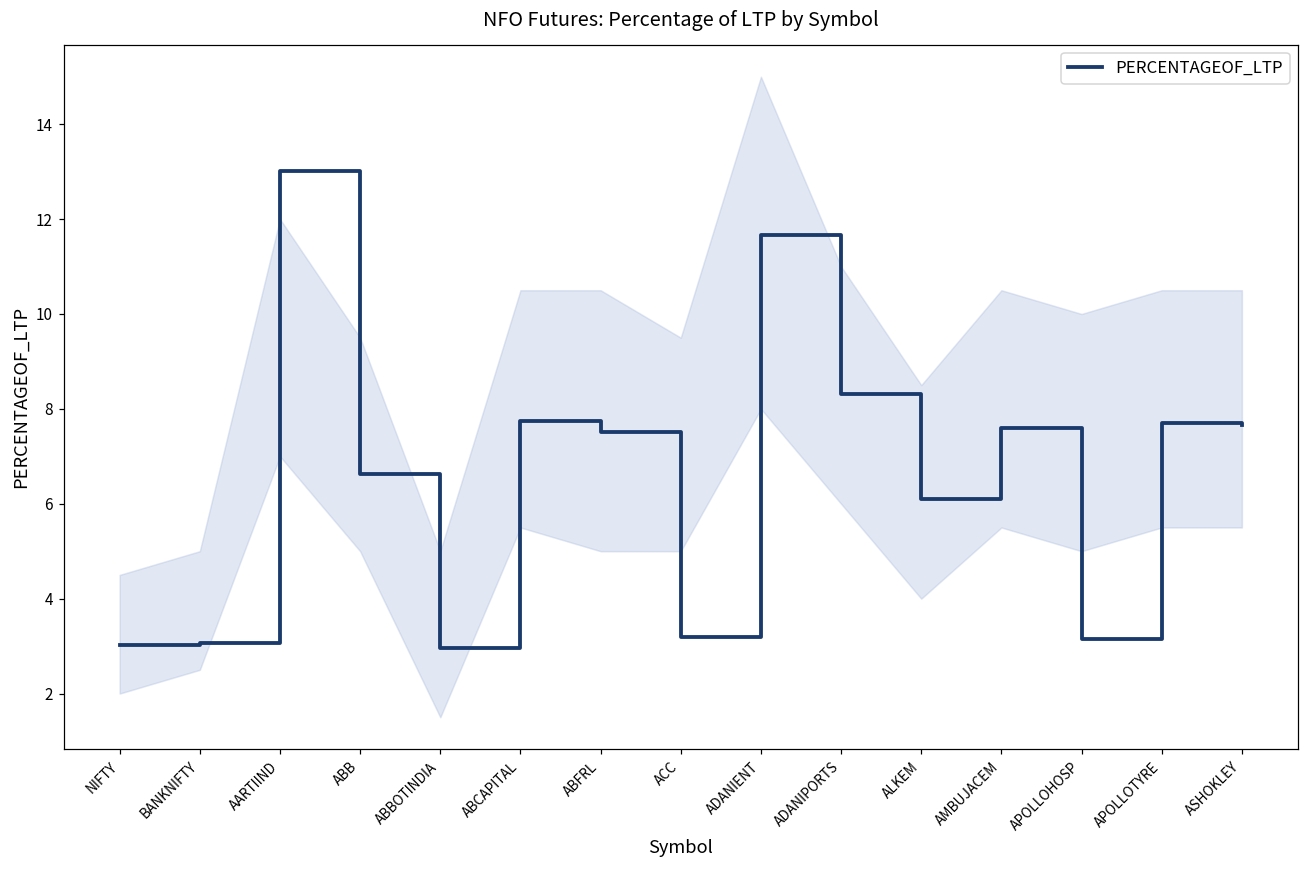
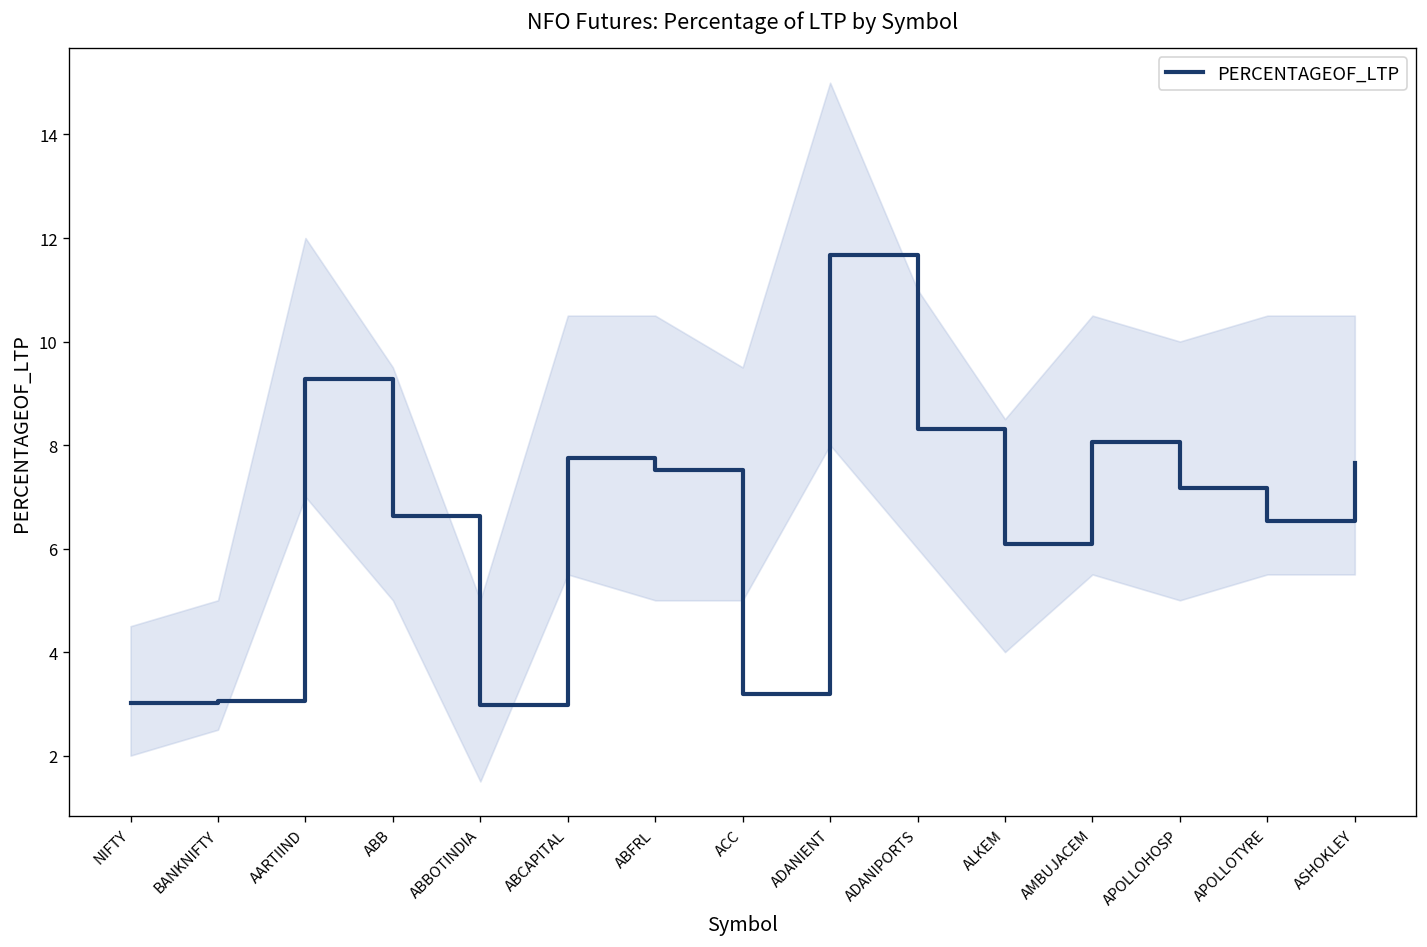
  {
    "PERCENTAGEOF_LTP": {
      "NIFTY": 3.0,
      "BANKNIFTY": 3.1,
-     "AARTIIND": 13.0,
+     "AARTIIND": 9.3,
      "ABB": 6.6,
      "ABBOTINDIA": 3.0,
      "ABCAPITAL": 7.8,
      "ABFRL": 7.5,
      "ACC": 3.2,
      "ADANIENT": 11.7,
      "ADANIPORTS": 8.3,
      "ALKEM": 6.1,
-     "AMBUJACEM": 7.6,
-     "APOLLOHOSP": 3.2,
-     "APOLLOTYRE": 7.7,
+     "AMBUJACEM": 8.1,
+     "APOLLOHOSP": 7.2,
+     "APOLLOTYRE": 6.5,
      "ASHOKLEY": 7.7
    }
  }
